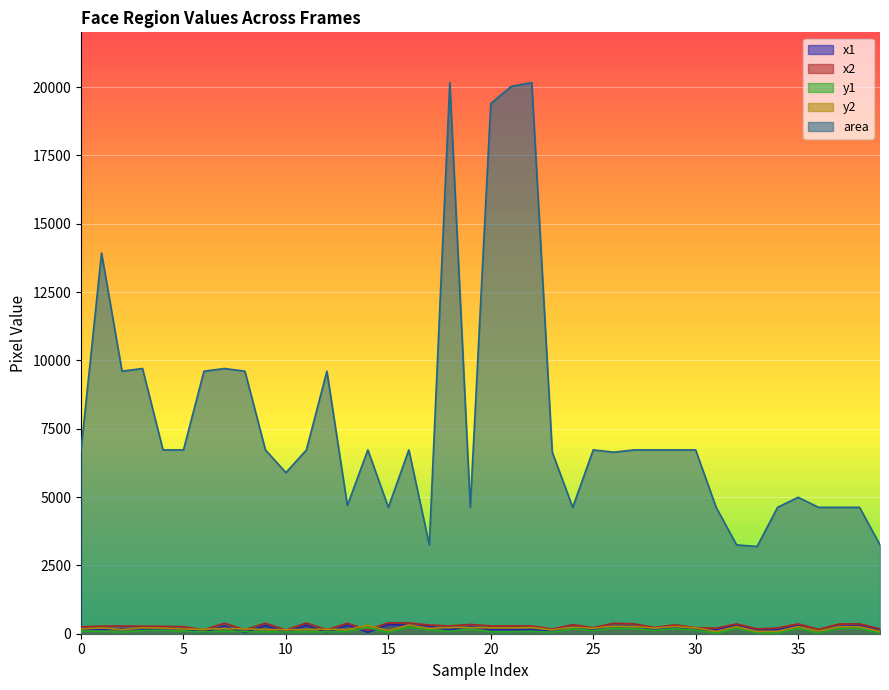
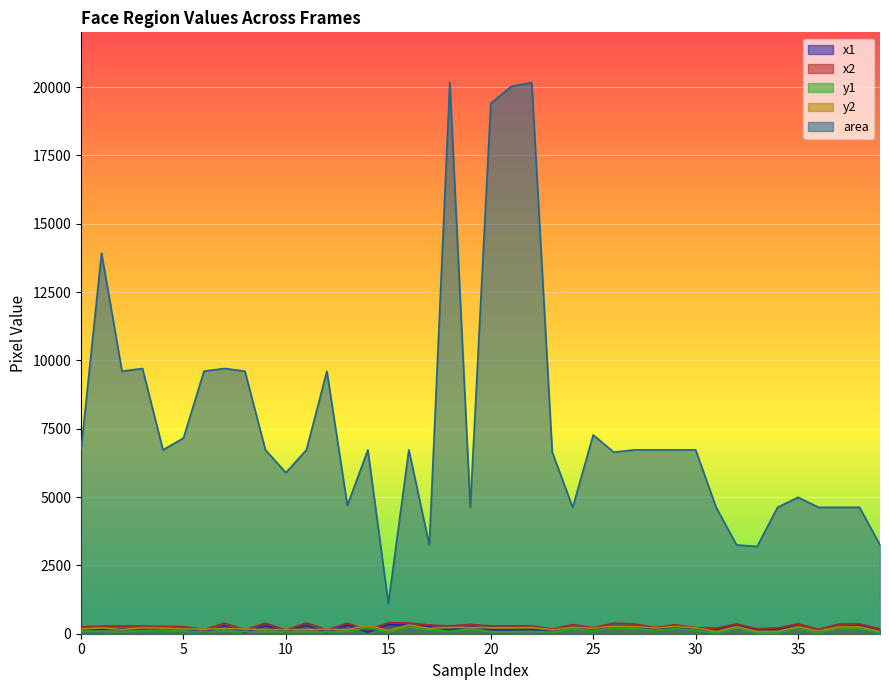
  {
    "area": {
      "0": 6700,
-     "5": 6700,
+     "5": 7200,
      "10": 5900,
-     "15": 4600,
+     "15": 1100,
      "20": 19400,
-     "25": 6700,
+     "25": 7300,
      "30": 6700,
      "35": 5000
    }
  }
